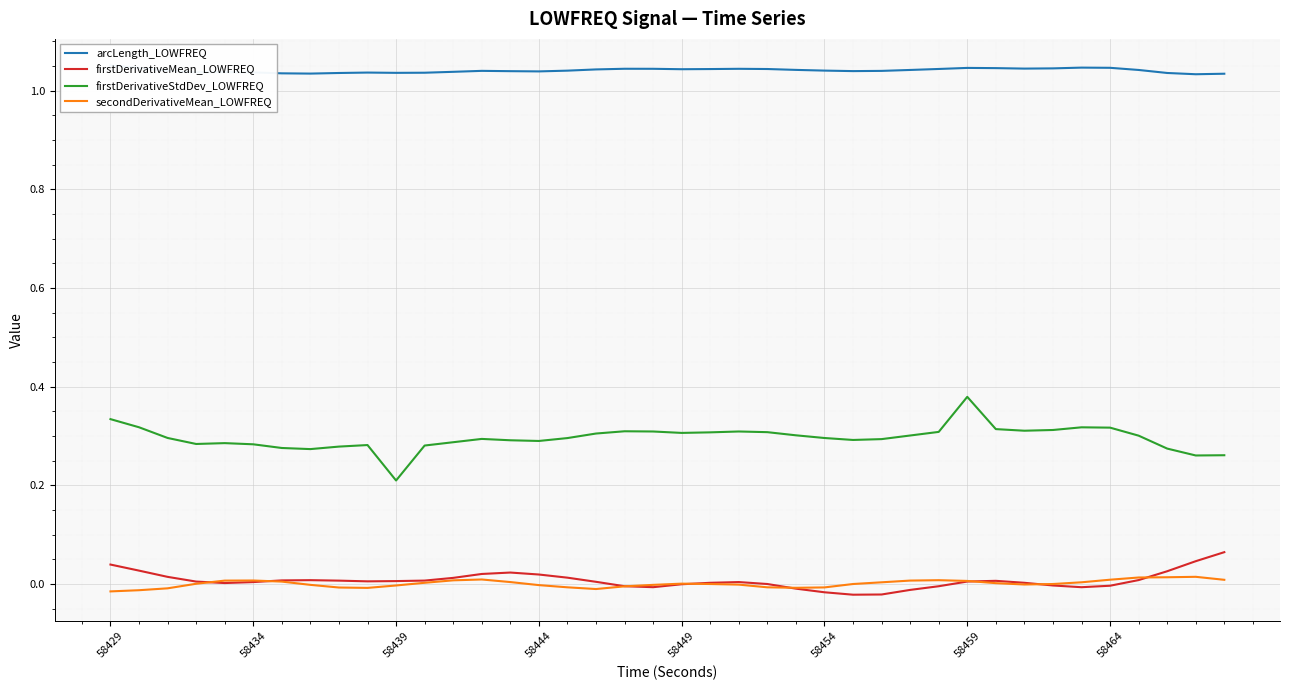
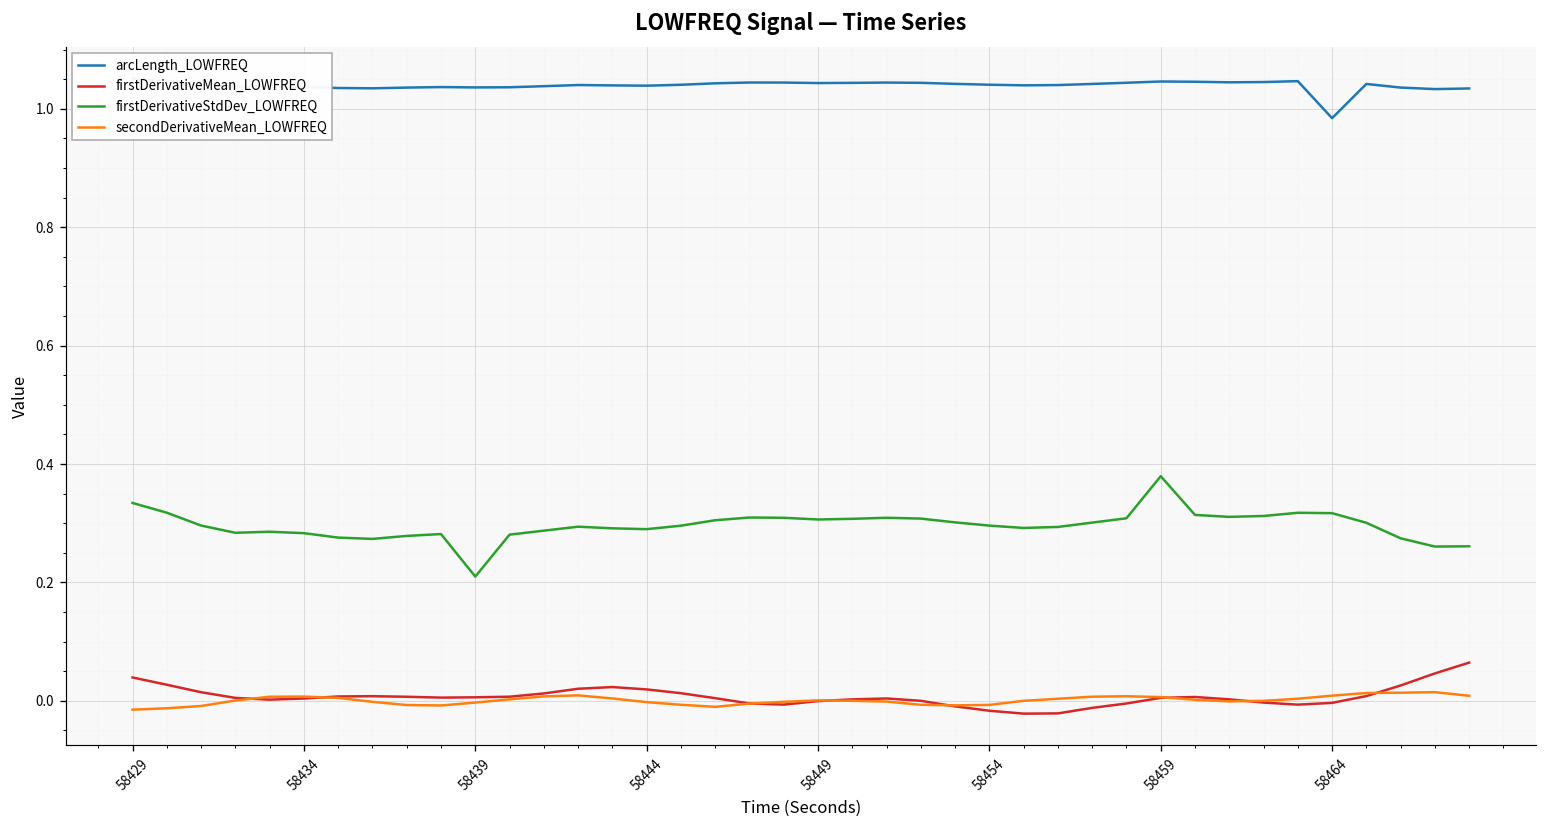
  {
    "arcLength_LOWFREQ": {
      "58439": 1.04,
      "58444": 1.04,
      "58449": 1.04,
      "58454": 1.04,
      "58459": 1.05,
-     "58464": 1.05
+     "58464": 0.98
    },
    "firstDerivativeMean_LOWFREQ": {
      "58429": 0.04,
      "58439": 0.01,
      "58444": 0.02,
      "58454": -0.02,
      "58464": 0.00
    },
    "firstDerivativeStdDev_LOWFREQ": {
      "58429": 0.33,
      "58434": 0.28,
      "58439": 0.21,
      "58444": 0.29,
      "58449": 0.31,
      "58454": 0.30,
      "58459": 0.38,
      "58464": 0.32
    },
    "secondDerivativeMean_LOWFREQ": {
      "58429": -0.01,
      "58439": 0.00,
      "58444": 0.00,
      "58454": -0.01,
      "58464": 0.01
    }
  }
